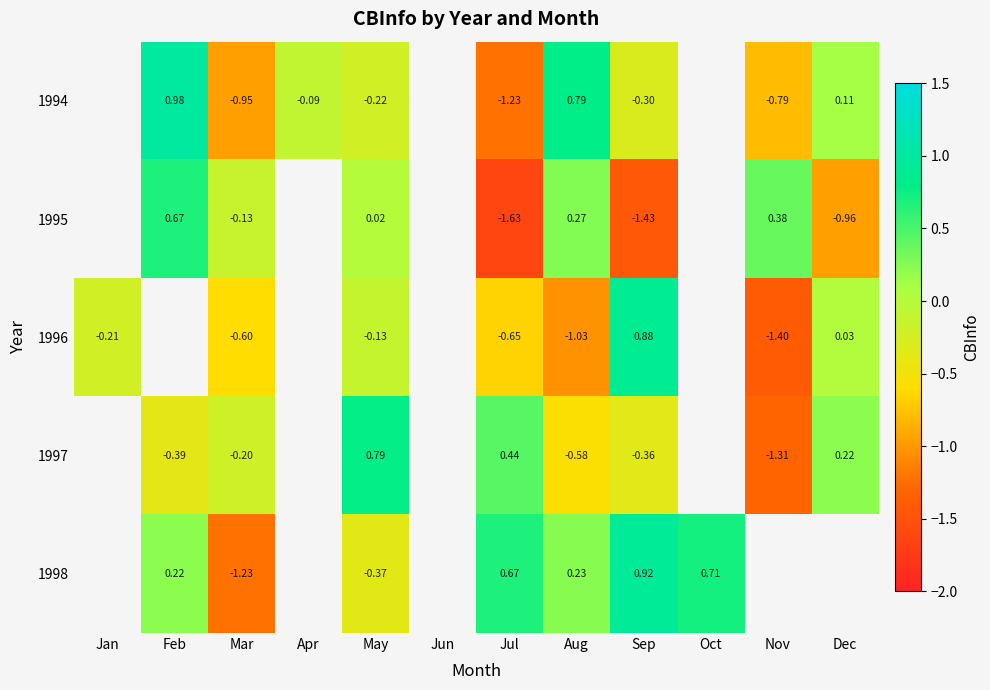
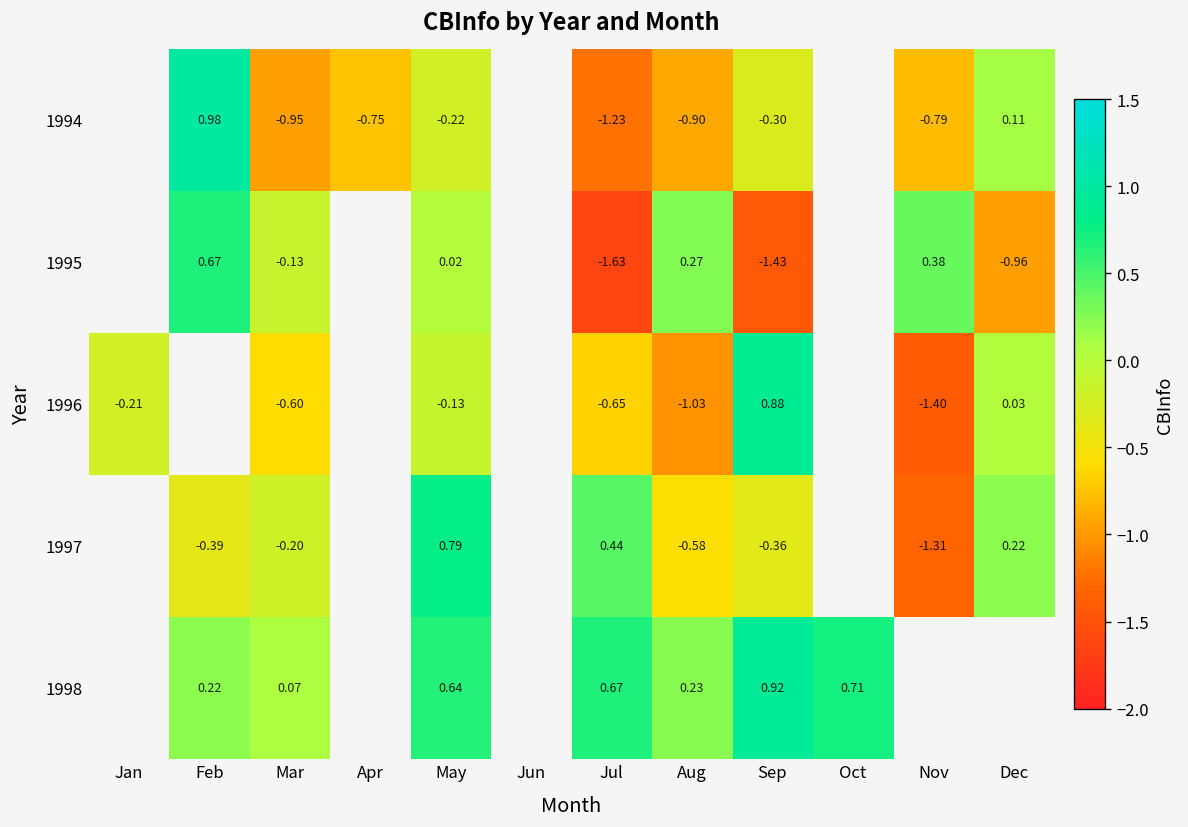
  {
    "1994": {
      "Feb": 0.98,
      "Mar": -0.95,
-     "Apr": -0.09,
+     "Apr": -0.75,
      "May": -0.22,
      "Jul": -1.23,
-     "Aug": 0.79,
+     "Aug": -0.90,
      "Sep": -0.30,
      "Nov": -0.79,
      "Dec": 0.11
    },
    "1995": {
      "Feb": 0.67,
      "Mar": -0.13,
      "May": 0.02,
      "Jul": -1.63,
      "Aug": 0.27,
      "Sep": -1.43,
      "Nov": 0.38,
      "Dec": -0.96
    },
    "1996": {
      "Jan": -0.21,
      "Mar": -0.60,
      "May": -0.13,
      "Jul": -0.65,
      "Aug": -1.03,
      "Sep": 0.88,
      "Nov": -1.40,
      "Dec": 0.03
    },
    "1997": {
      "Feb": -0.39,
      "Mar": -0.20,
      "May": 0.79,
      "Jul": 0.44,
      "Aug": -0.58,
      "Sep": -0.36,
      "Nov": -1.31,
      "Dec": 0.22
    },
    "1998": {
      "Feb": 0.22,
-     "Mar": -1.23,
-     "May": -0.37,
+     "Mar": 0.07,
+     "May": 0.64,
      "Jul": 0.67,
      "Aug": 0.23,
      "Sep": 0.92,
      "Oct": 0.71
    }
  }
